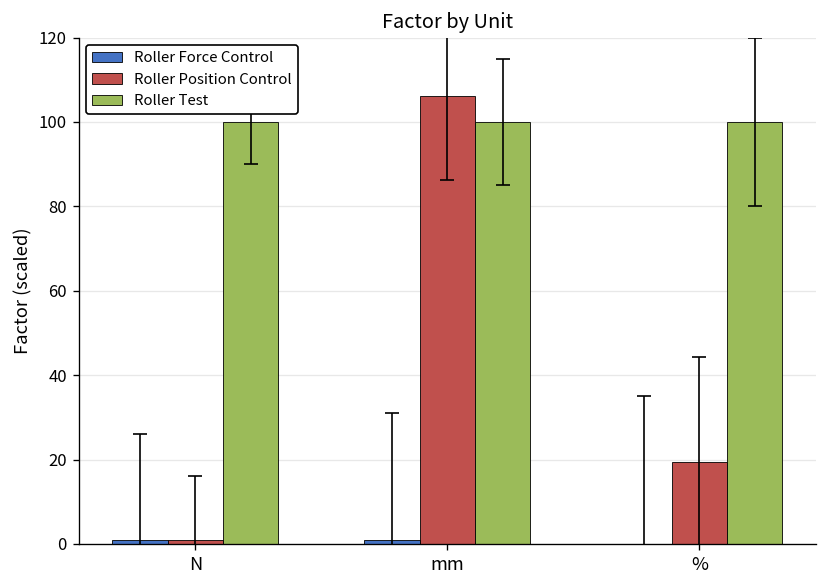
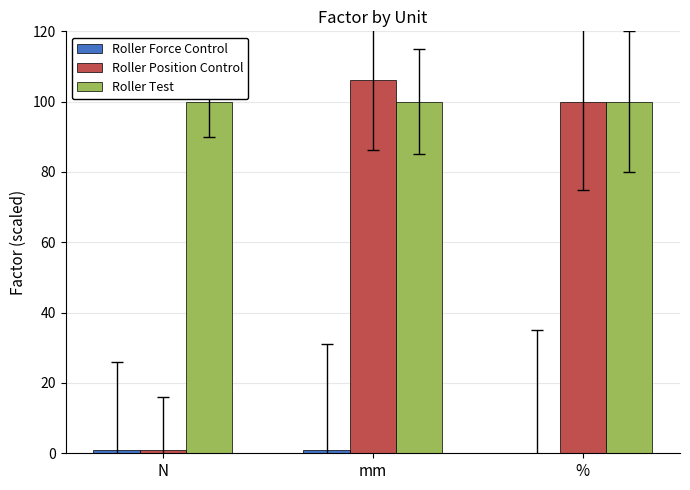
  {
    "Roller Position Control": {
      "N": 1,
      "mm": 106,
-     "%": 19
+     "%": 100
    },
    "Roller Test": {
      "N": 100,
      "mm": 100,
      "%": 100
    }
  }
